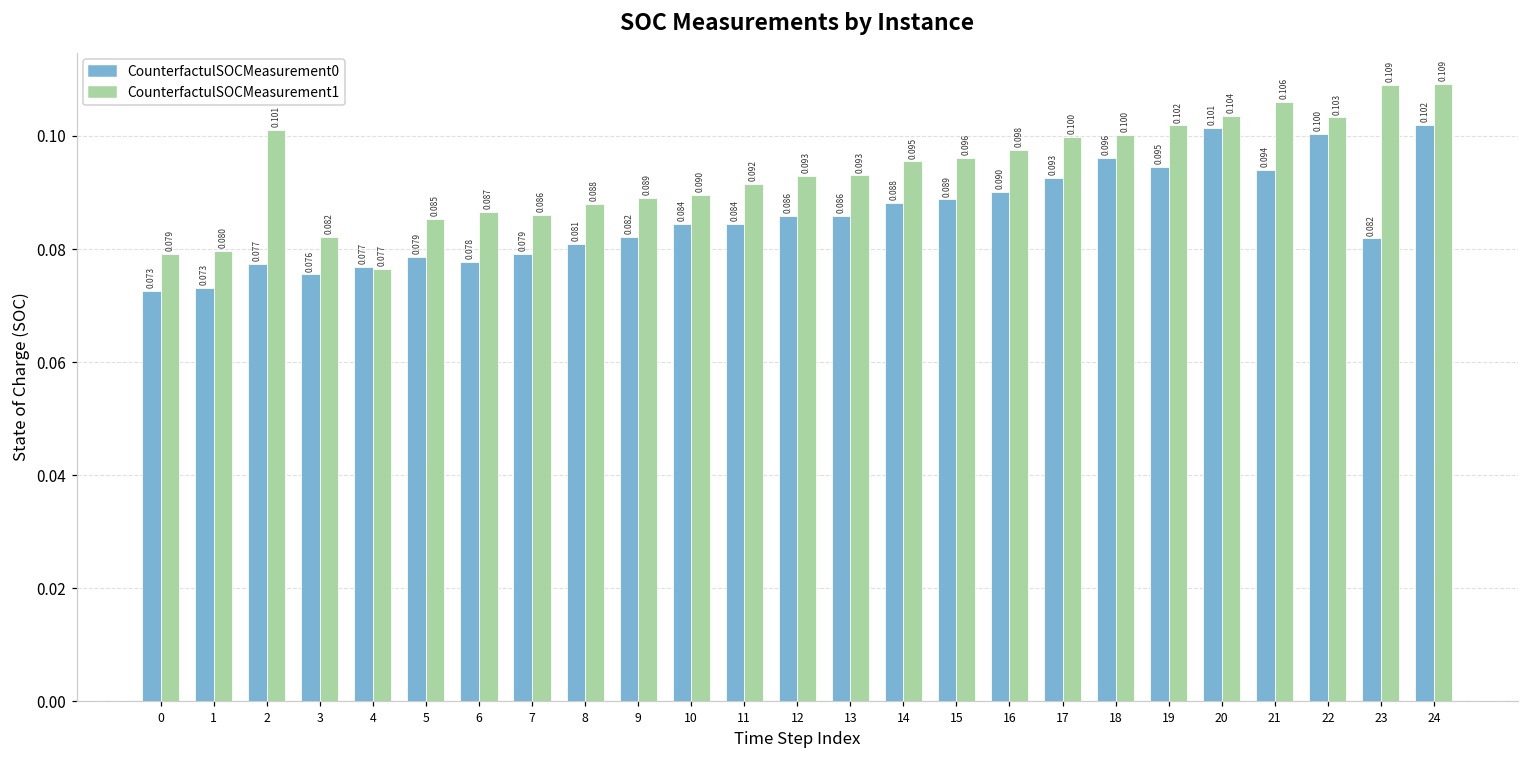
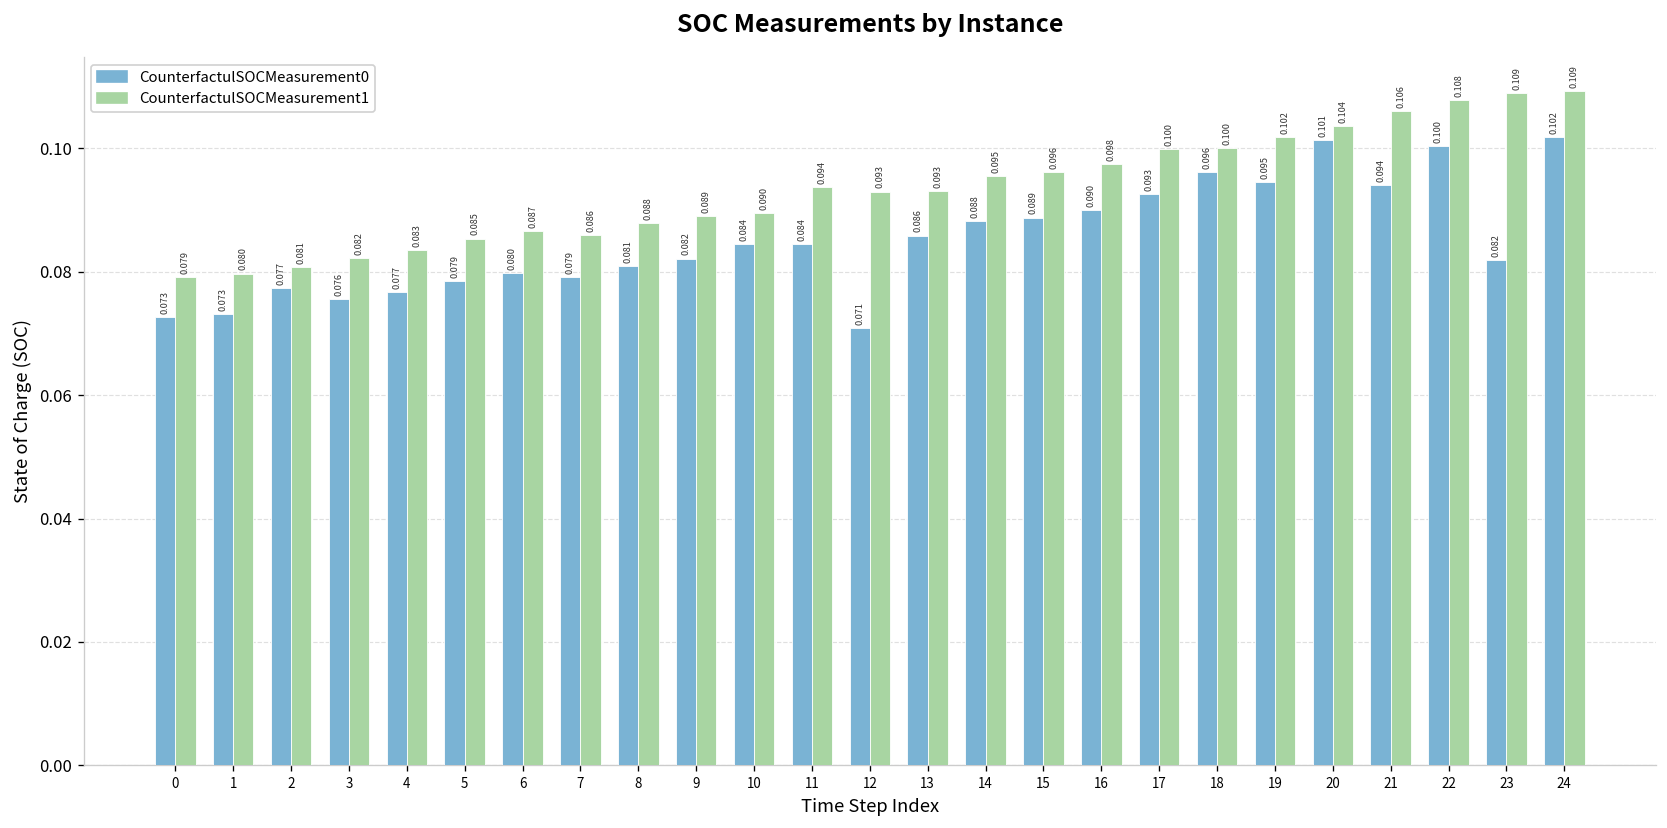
  {
    "CounterfactulSOCMeasurement0": {
      "0": 0.073,
      "1": 0.073,
      "2": 0.077,
      "3": 0.076,
      "4": 0.077,
      "5": 0.079,
-     "6": 0.078,
+     "6": 0.080,
      "7": 0.079,
      "8": 0.081,
      "9": 0.082,
      "10": 0.084,
      "11": 0.084,
-     "12": 0.086,
+     "12": 0.071,
      "13": 0.086,
      "14": 0.088,
      "15": 0.089,
      "16": 0.090,
      "17": 0.093,
      "18": 0.096,
      "19": 0.095,
      "20": 0.101,
      "21": 0.094,
      "22": 0.100,
      "23": 0.082,
      "24": 0.102
    },
    "CounterfactulSOCMeasurement1": {
      "0": 0.079,
      "1": 0.080,
-     "2": 0.101,
+     "2": 0.081,
      "3": 0.082,
-     "4": 0.077,
+     "4": 0.083,
      "5": 0.085,
      "6": 0.087,
      "7": 0.086,
      "8": 0.088,
      "9": 0.089,
      "10": 0.090,
-     "11": 0.092,
+     "11": 0.094,
      "12": 0.093,
      "13": 0.093,
      "14": 0.095,
      "15": 0.096,
      "16": 0.098,
      "17": 0.100,
      "18": 0.100,
      "19": 0.102,
      "20": 0.104,
      "21": 0.106,
-     "22": 0.103,
+     "22": 0.108,
      "23": 0.109,
      "24": 0.109
    }
  }
